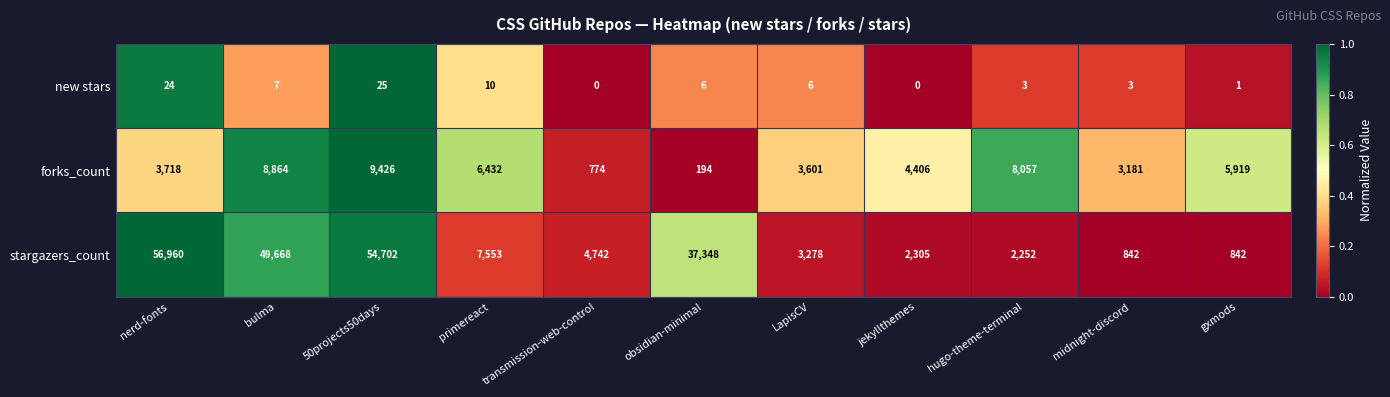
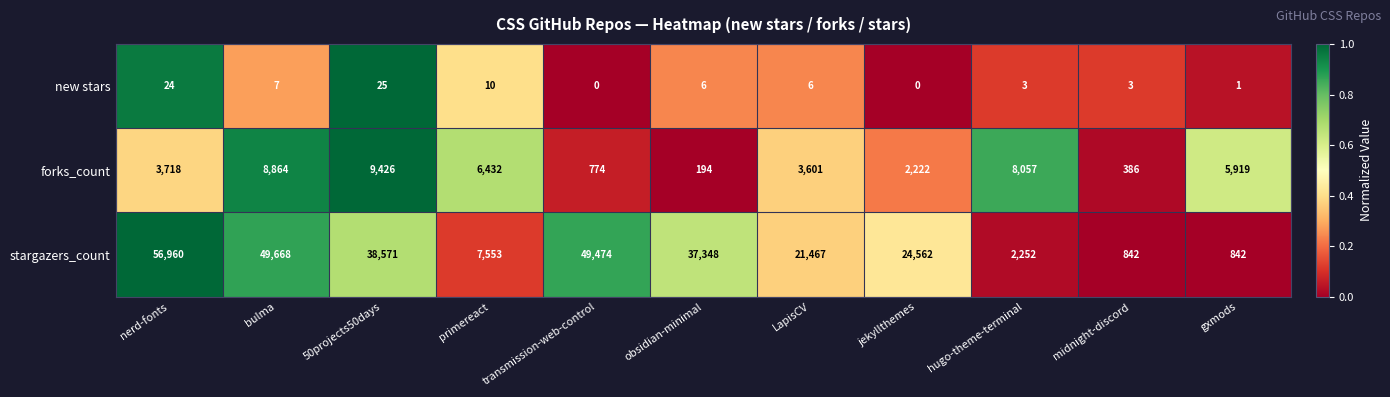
  {
    "new stars": {
      "nerd-fonts": "24",
      "bulma": "7",
      "50projects50days": "25",
      "primereact": "10",
      "transmission-web-control": "0",
      "obsidian-minimal": "6",
      "LapisCV": "6",
      "jekyllthemes": "0",
      "hugo-theme-terminal": "3",
      "midnight-discord": "3",
      "gxmods": "1"
    },
    "forks_count": {
      "nerd-fonts": "3,718",
      "bulma": "8,864",
      "50projects50days": "9,426",
      "primereact": "6,432",
      "transmission-web-control": "774",
      "obsidian-minimal": "194",
      "LapisCV": "3,601",
-     "jekyllthemes": "4,406",
+     "jekyllthemes": "2,222",
      "hugo-theme-terminal": "8,057",
-     "midnight-discord": "3,181",
+     "midnight-discord": "386",
      "gxmods": "5,919"
    },
    "stargazers_count": {
      "nerd-fonts": "56,960",
      "bulma": "49,668",
-     "50projects50days": "54,702",
+     "50projects50days": "38,571",
      "primereact": "7,553",
-     "transmission-web-control": "4,742",
+     "transmission-web-control": "49,474",
      "obsidian-minimal": "37,348",
-     "LapisCV": "3,278",
-     "jekyllthemes": "2,305",
+     "LapisCV": "21,467",
+     "jekyllthemes": "24,562",
      "hugo-theme-terminal": "2,252",
      "midnight-discord": "842",
      "gxmods": "842"
    }
  }
